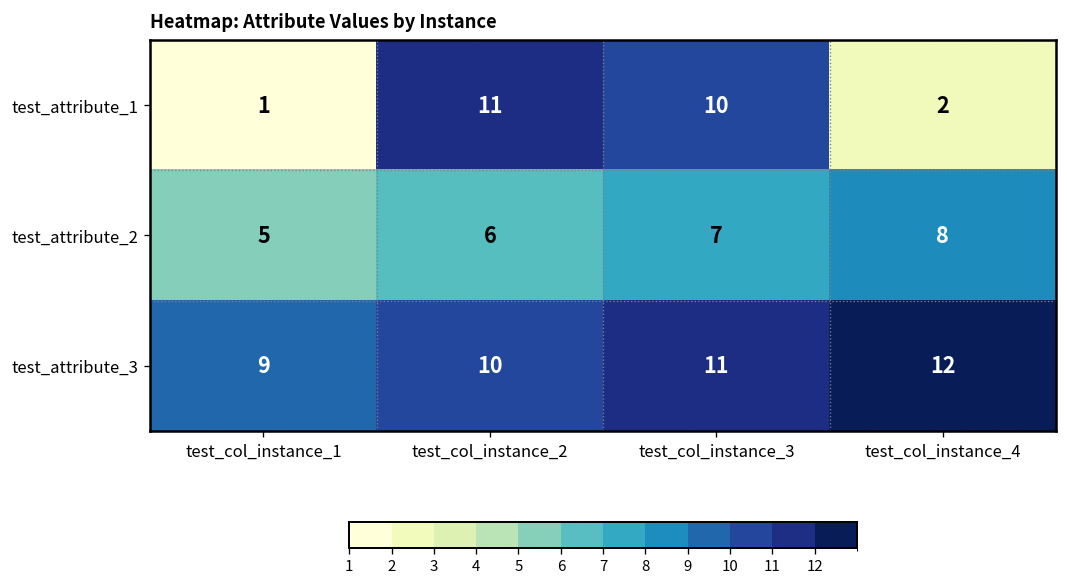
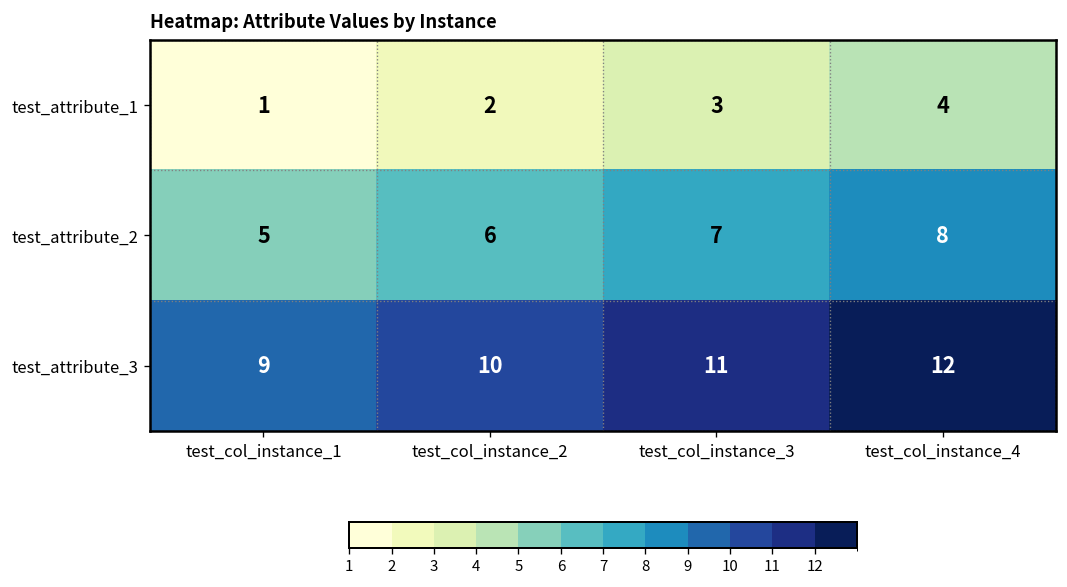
  {
    "test_attribute_1": {
      "test_col_instance_1": 1,
-     "test_col_instance_2": 11,
-     "test_col_instance_3": 10,
-     "test_col_instance_4": 2
+     "test_col_instance_2": 2,
+     "test_col_instance_3": 3,
+     "test_col_instance_4": 4
    },
    "test_attribute_2": {
      "test_col_instance_1": 5,
      "test_col_instance_2": 6,
      "test_col_instance_3": 7,
      "test_col_instance_4": 8
    },
    "test_attribute_3": {
      "test_col_instance_1": 9,
      "test_col_instance_2": 10,
      "test_col_instance_3": 11,
      "test_col_instance_4": 12
    }
  }
